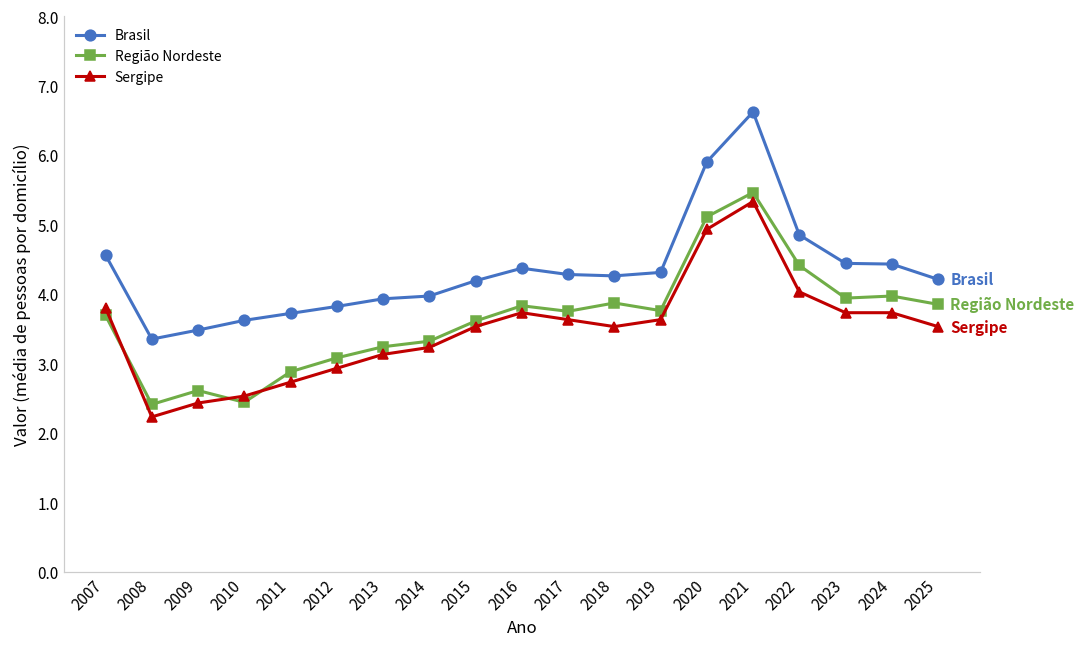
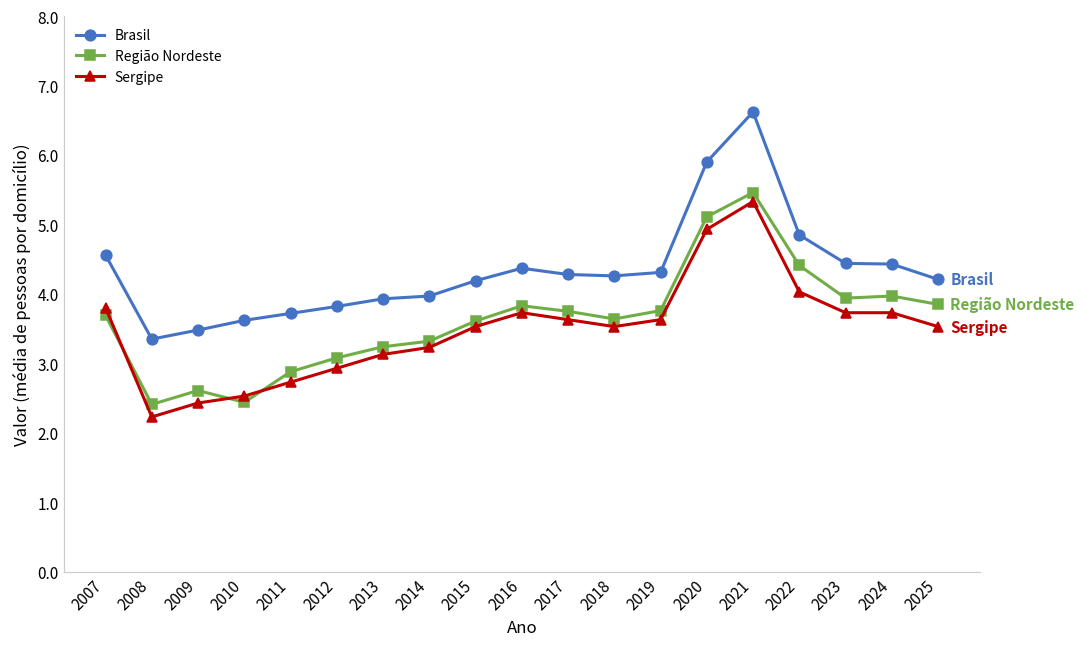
  {
    "Brasil": {
      "2007": 4.6,
      "2008": 3.4,
      "2009": 3.5,
      "2010": 3.6,
      "2011": 3.7,
      "2012": 3.8,
      "2013": 3.9,
      "2014": 4.0,
      "2015": 4.2,
      "2016": 4.4,
      "2017": 4.3,
      "2018": 4.3,
      "2019": 4.3,
      "2020": 5.9,
      "2021": 6.6,
      "2022": 4.9,
      "2023": 4.4,
      "2024": 4.4,
      "2025": 4.2
    },
    "Região Nordeste": {
      "2007": 3.7,
      "2008": 2.4,
      "2009": 2.6,
      "2010": 2.4,
      "2011": 2.9,
      "2012": 3.1,
      "2013": 3.2,
      "2014": 3.3,
      "2015": 3.6,
      "2016": 3.8,
      "2017": 3.8,
-     "2018": 3.9,
+     "2018": 3.6,
      "2019": 3.8,
      "2020": 5.1,
      "2021": 5.5,
      "2022": 4.4,
      "2023": 3.9,
      "2024": 4.0,
      "2025": 3.9
    },
    "Sergipe": {
      "2007": 3.8,
      "2008": 2.2,
      "2009": 2.4,
      "2010": 2.5,
      "2011": 2.7,
      "2012": 2.9,
      "2013": 3.1,
      "2014": 3.2,
      "2015": 3.5,
      "2016": 3.7,
      "2017": 3.6,
      "2018": 3.5,
      "2019": 3.6,
      "2020": 4.9,
      "2021": 5.3,
      "2022": 4.0,
      "2023": 3.7,
      "2024": 3.7,
      "2025": 3.5
    }
  }
